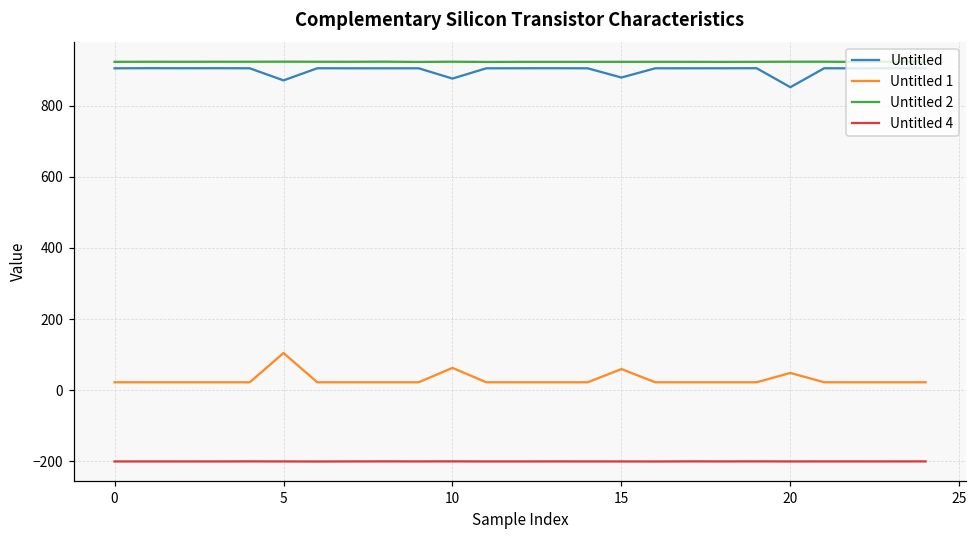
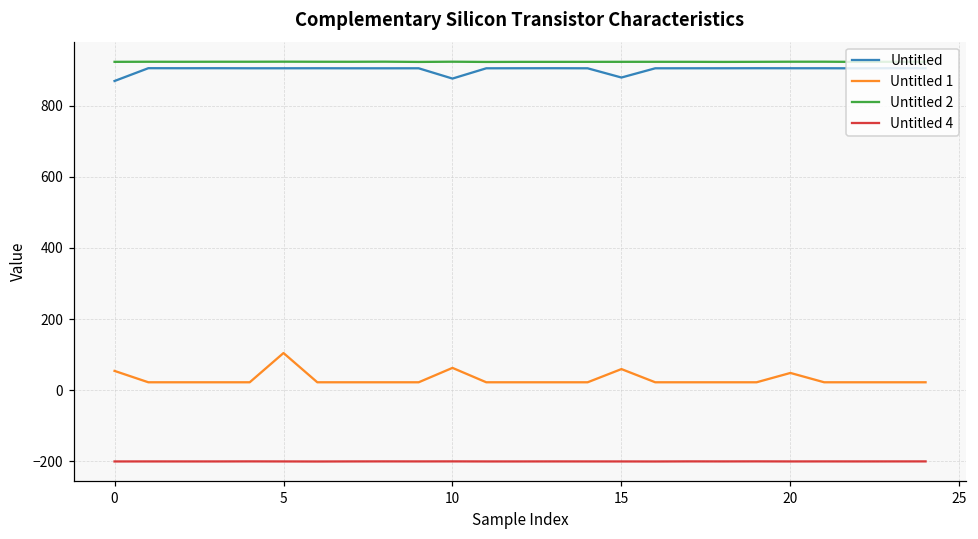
  {
    "Untitled": {
-     "0": 910,
-     "5": 870,
+     "0": 870,
+     "5": 910,
      "10": 880,
      "15": 880,
-     "20": 850
+     "20": 910
    },
    "Untitled 1": {
-     "0": 20,
+     "0": 50,
      "5": 100,
      "10": 60,
      "15": 60,
      "20": 50
    },
    "Untitled 2": {
      "0": 920,
      "5": 920,
      "10": 920,
      "15": 920,
      "20": 920
    },
    "Untitled 4": {
      "0": -200,
      "5": -200,
      "10": -200,
      "15": -200,
      "20": -200
    }
  }
